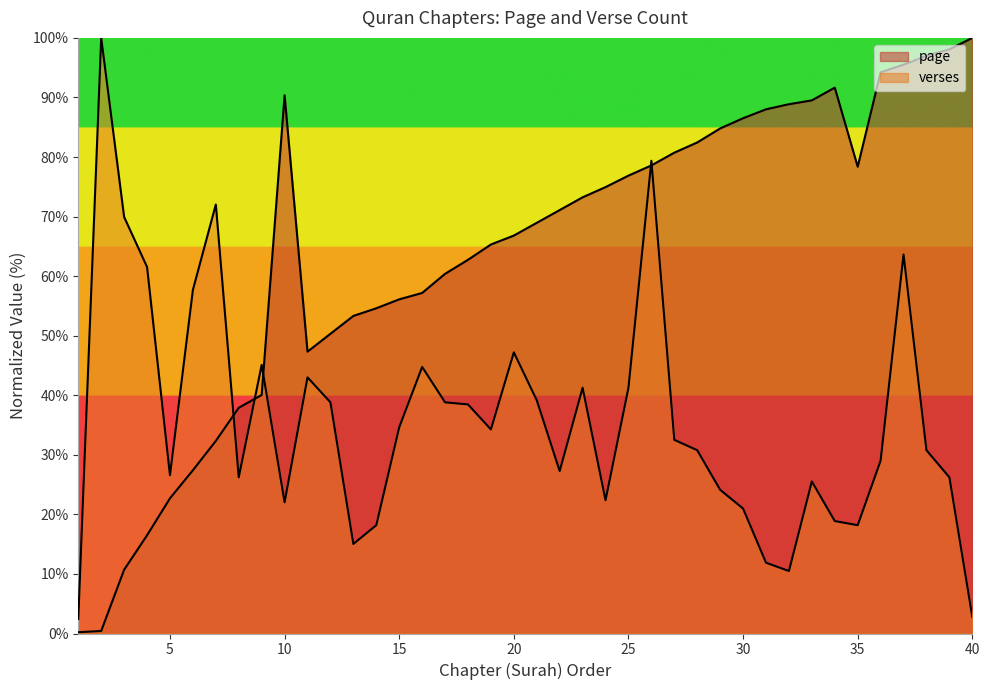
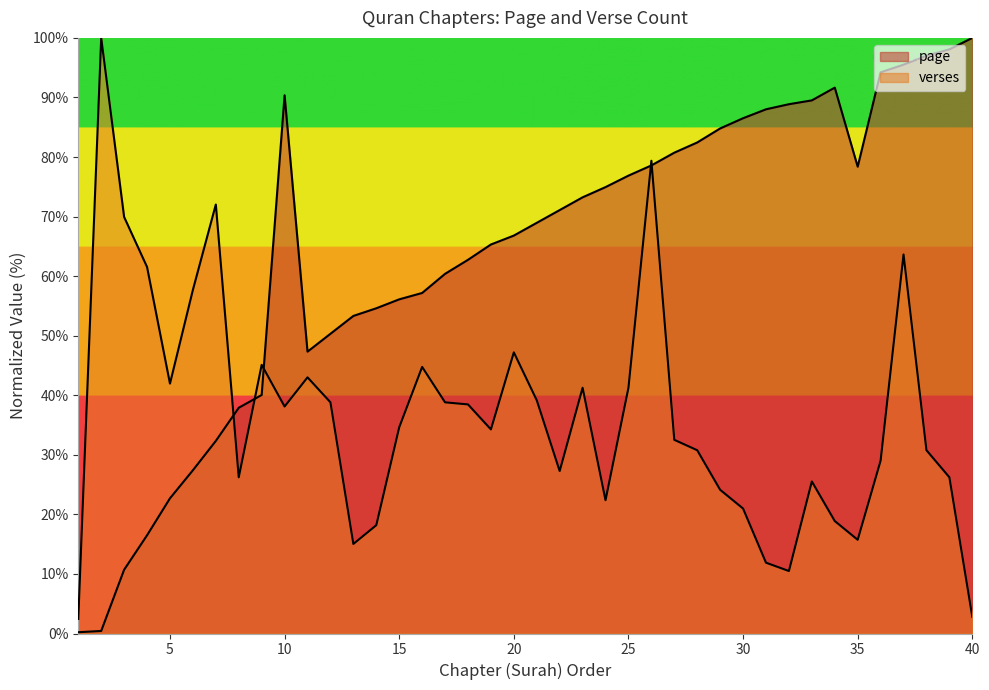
  {
    "page": {
      "5": "23%",
      "10": "90%",
      "15": "56%",
      "20": "67%",
      "25": "77%",
      "30": "87%",
      "35": "78%",
      "40": "100%"
    },
    "verses": {
-     "5": "27%",
-     "10": "22%",
+     "5": "42%",
+     "10": "38%",
      "15": "35%",
      "20": "47%",
      "25": "41%",
      "30": "21%",
-     "35": "18%",
+     "35": "16%",
      "40": "3%"
    }
  }
